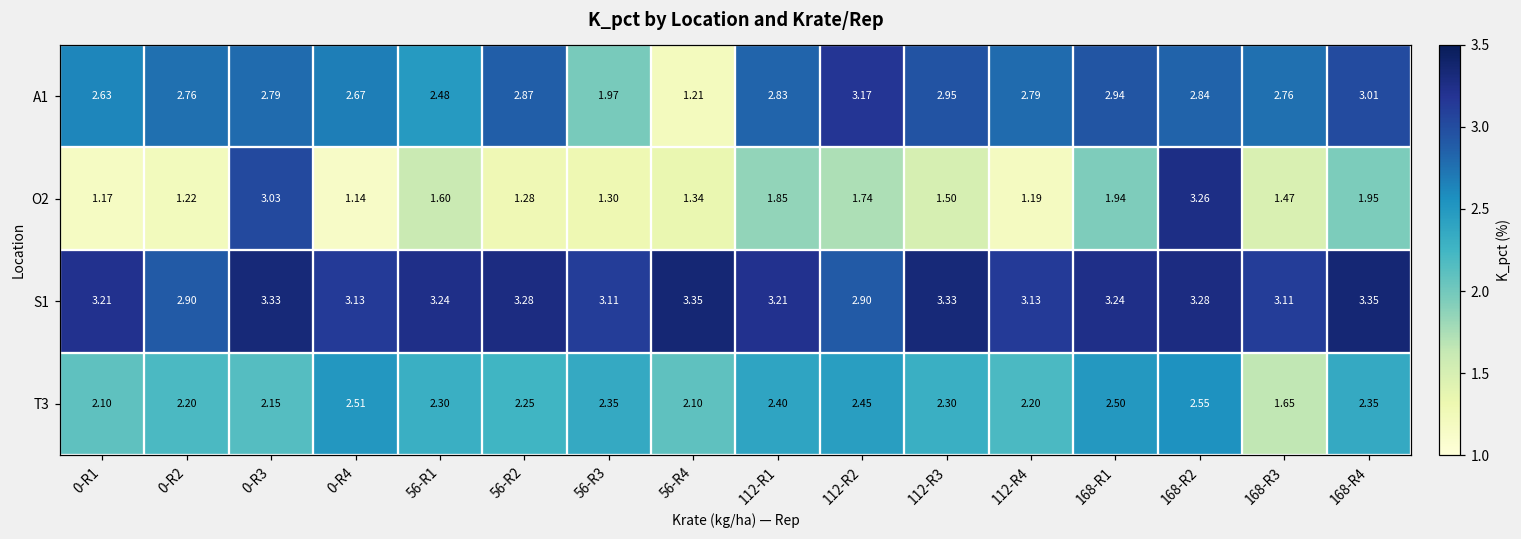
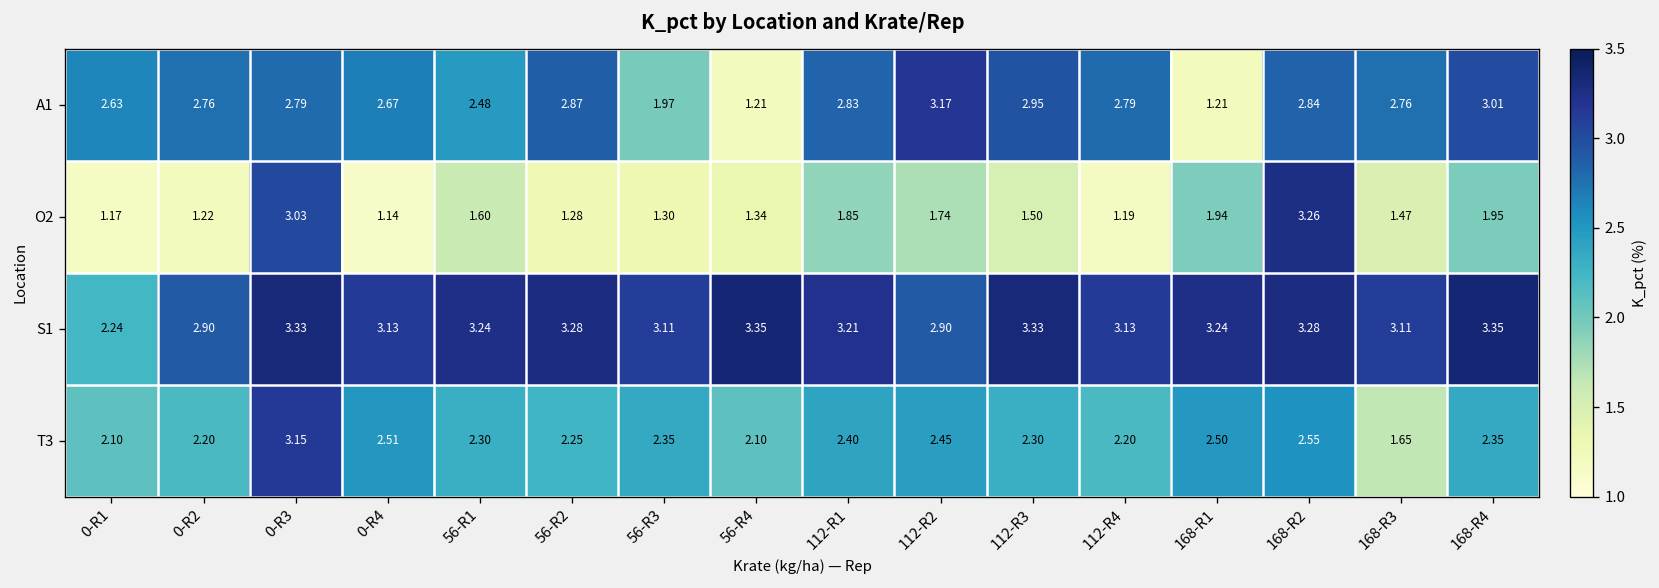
  {
    "A1": {
      "0-R1": 2.63,
      "0-R2": 2.76,
      "0-R3": 2.79,
      "0-R4": 2.67,
      "56-R1": 2.48,
      "56-R2": 2.87,
      "56-R3": 1.97,
      "56-R4": 1.21,
      "112-R1": 2.83,
      "112-R2": 3.17,
      "112-R3": 2.95,
      "112-R4": 2.79,
-     "168-R1": 2.94,
+     "168-R1": 1.21,
      "168-R2": 2.84,
      "168-R3": 2.76,
      "168-R4": 3.01
    },
    "O2": {
      "0-R1": 1.17,
      "0-R2": 1.22,
      "0-R3": 3.03,
      "0-R4": 1.14,
      "56-R1": 1.60,
      "56-R2": 1.28,
      "56-R3": 1.30,
      "56-R4": 1.34,
      "112-R1": 1.85,
      "112-R2": 1.74,
      "112-R3": 1.50,
      "112-R4": 1.19,
      "168-R1": 1.94,
      "168-R2": 3.26,
      "168-R3": 1.47,
      "168-R4": 1.95
    },
    "S1": {
-     "0-R1": 3.21,
+     "0-R1": 2.24,
      "0-R2": 2.90,
      "0-R3": 3.33,
      "0-R4": 3.13,
      "56-R1": 3.24,
      "56-R2": 3.28,
      "56-R3": 3.11,
      "56-R4": 3.35,
      "112-R1": 3.21,
      "112-R2": 2.90,
      "112-R3": 3.33,
      "112-R4": 3.13,
      "168-R1": 3.24,
      "168-R2": 3.28,
      "168-R3": 3.11,
      "168-R4": 3.35
    },
    "T3": {
      "0-R1": 2.10,
      "0-R2": 2.20,
-     "0-R3": 2.15,
+     "0-R3": 3.15,
      "0-R4": 2.51,
      "56-R1": 2.30,
      "56-R2": 2.25,
      "56-R3": 2.35,
      "56-R4": 2.10,
      "112-R1": 2.40,
      "112-R2": 2.45,
      "112-R3": 2.30,
      "112-R4": 2.20,
      "168-R1": 2.50,
      "168-R2": 2.55,
      "168-R3": 1.65,
      "168-R4": 2.35
    }
  }
